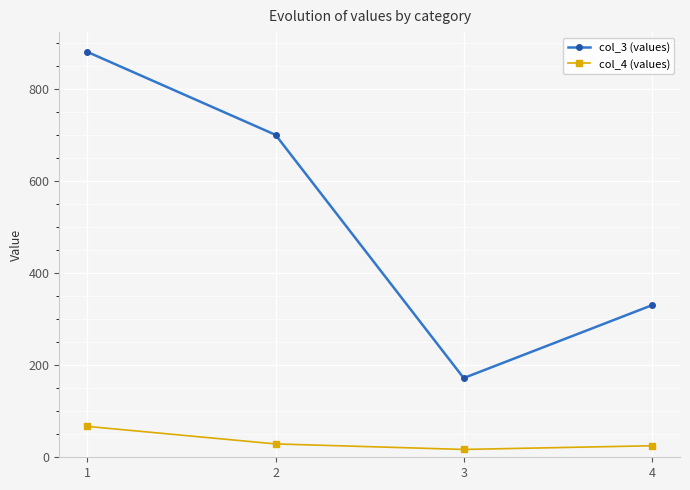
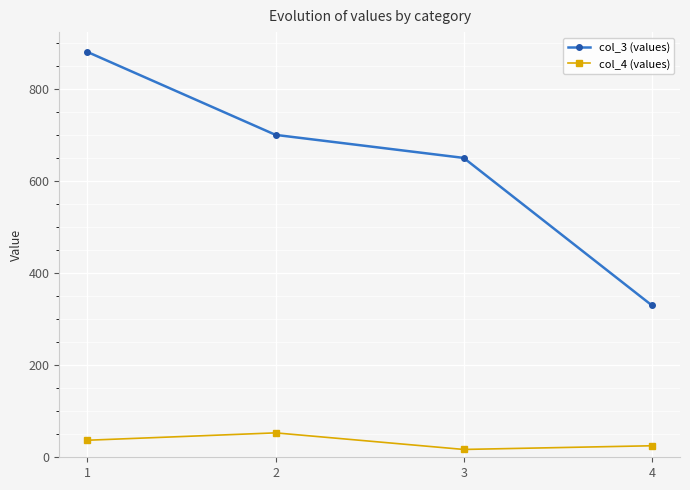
  {
    "col_3 (values)": {
      "1": 880,
      "2": 700,
-     "3": 170,
+     "3": 650,
      "4": 330
    },
    "col_4 (values)": {
-     "1": 70,
-     "2": 30,
+     "1": 40,
+     "2": 50,
      "3": 20,
      "4": 30
    }
  }
